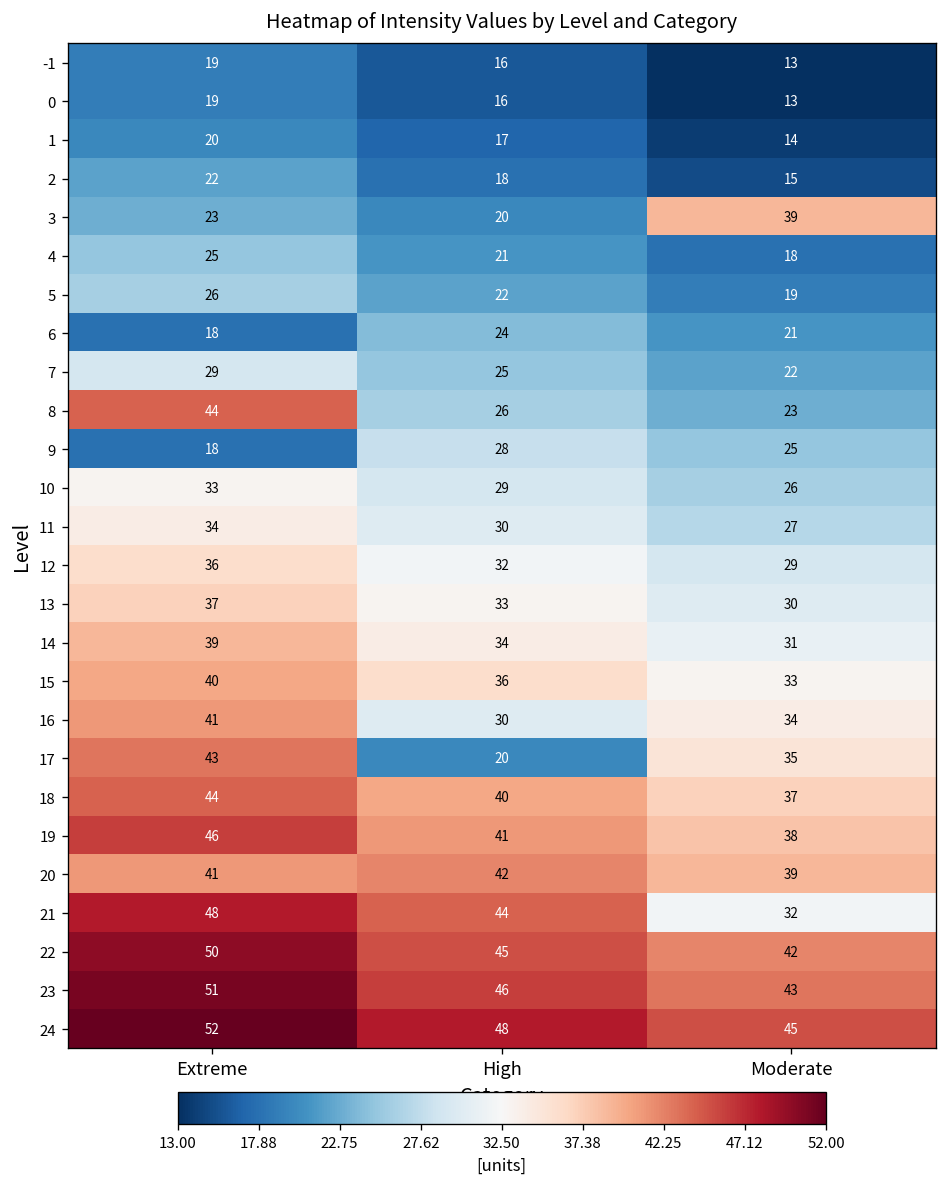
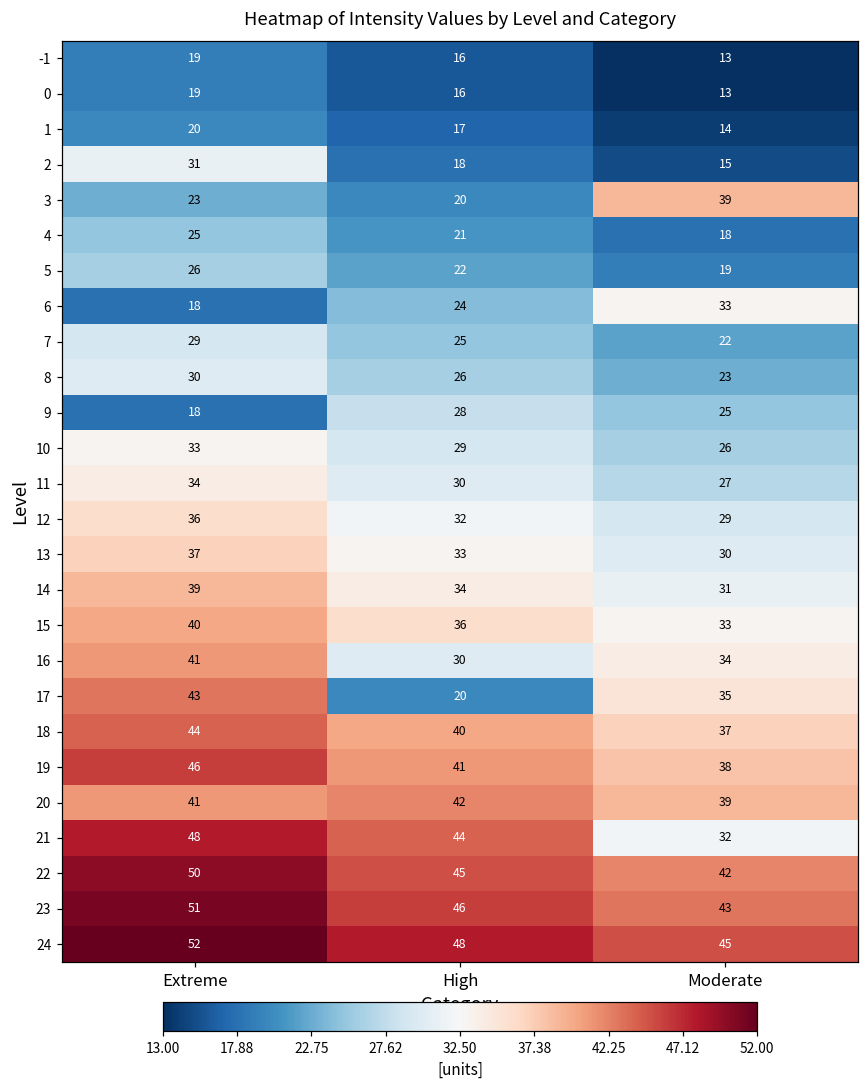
  {
    "-1": {
      "Extreme": 19,
      "High": 16,
      "Moderate": 13
    },
    "0": {
      "Extreme": 19,
      "High": 16,
      "Moderate": 13
    },
    "1": {
      "Extreme": 20,
      "High": 17,
      "Moderate": 14
    },
    "2": {
-     "Extreme": 22,
+     "Extreme": 31,
      "High": 18,
      "Moderate": 15
    },
    "3": {
      "Extreme": 23,
      "High": 20,
      "Moderate": 39
    },
    "4": {
      "Extreme": 25,
      "High": 21,
      "Moderate": 18
    },
    "5": {
      "Extreme": 26,
      "High": 22,
      "Moderate": 19
    },
    "6": {
      "Extreme": 18,
      "High": 24,
-     "Moderate": 21
+     "Moderate": 33
    },
    "7": {
      "Extreme": 29,
      "High": 25,
      "Moderate": 22
    },
    "8": {
-     "Extreme": 44,
+     "Extreme": 30,
      "High": 26,
      "Moderate": 23
    },
    "9": {
      "Extreme": 18,
      "High": 28,
      "Moderate": 25
    },
    "10": {
      "Extreme": 33,
      "High": 29,
      "Moderate": 26
    },
    "11": {
      "Extreme": 34,
      "High": 30,
      "Moderate": 27
    },
    "12": {
      "Extreme": 36,
      "High": 32,
      "Moderate": 29
    },
    "13": {
      "Extreme": 37,
      "High": 33,
      "Moderate": 30
    },
    "14": {
      "Extreme": 39,
      "High": 34,
      "Moderate": 31
    },
    "15": {
      "Extreme": 40,
      "High": 36,
      "Moderate": 33
    },
    "16": {
      "Extreme": 41,
      "High": 30,
      "Moderate": 34
    },
    "17": {
      "Extreme": 43,
      "High": 20,
      "Moderate": 35
    },
    "18": {
      "Extreme": 44,
      "High": 40,
      "Moderate": 37
    },
    "19": {
      "Extreme": 46,
      "High": 41,
      "Moderate": 38
    },
    "20": {
      "Extreme": 41,
      "High": 42,
      "Moderate": 39
    },
    "21": {
      "Extreme": 48,
      "High": 44,
      "Moderate": 32
    },
    "22": {
      "Extreme": 50,
      "High": 45,
      "Moderate": 42
    },
    "23": {
      "Extreme": 51,
      "High": 46,
      "Moderate": 43
    },
    "24": {
      "Extreme": 52,
      "High": 48,
      "Moderate": 45
    }
  }
